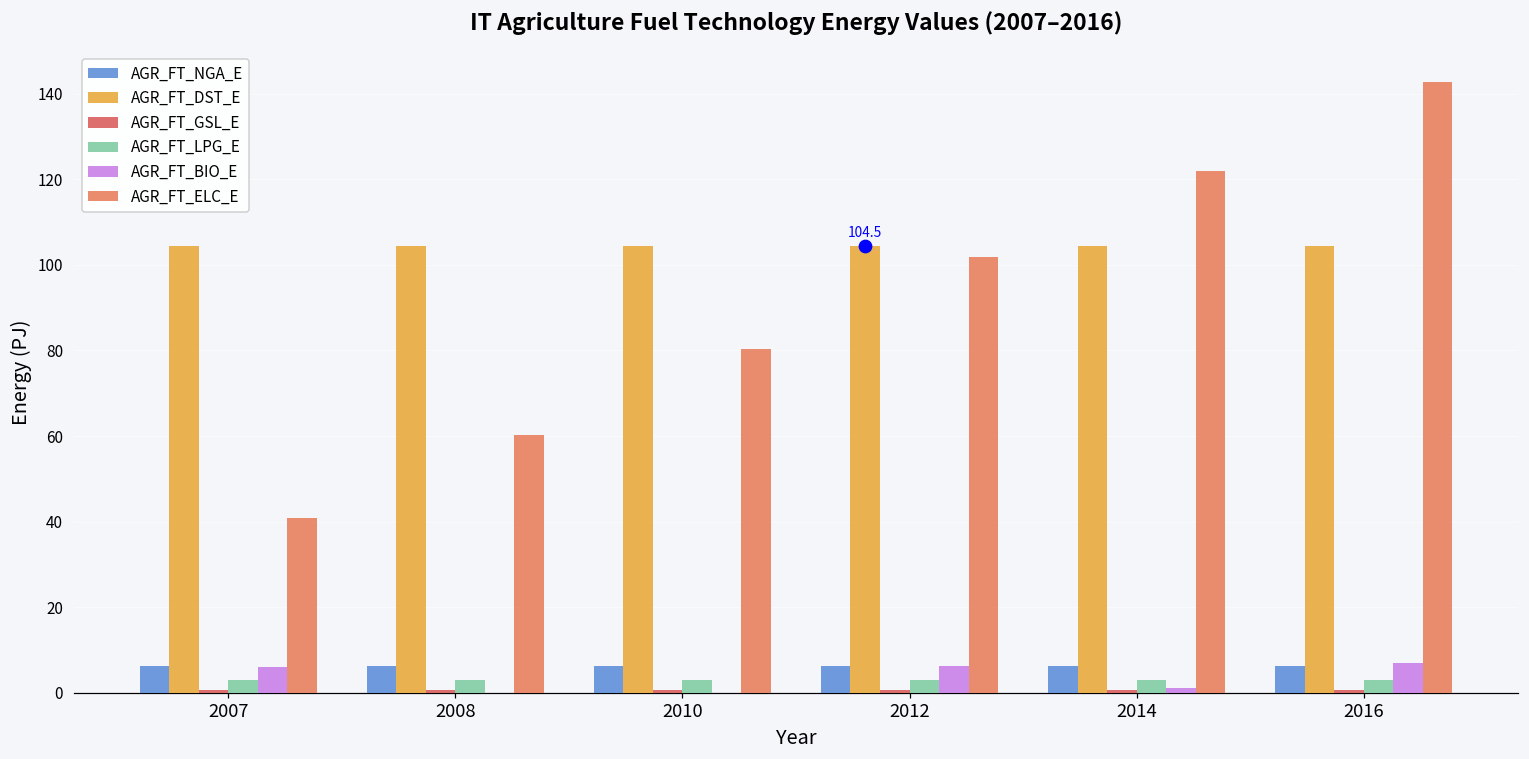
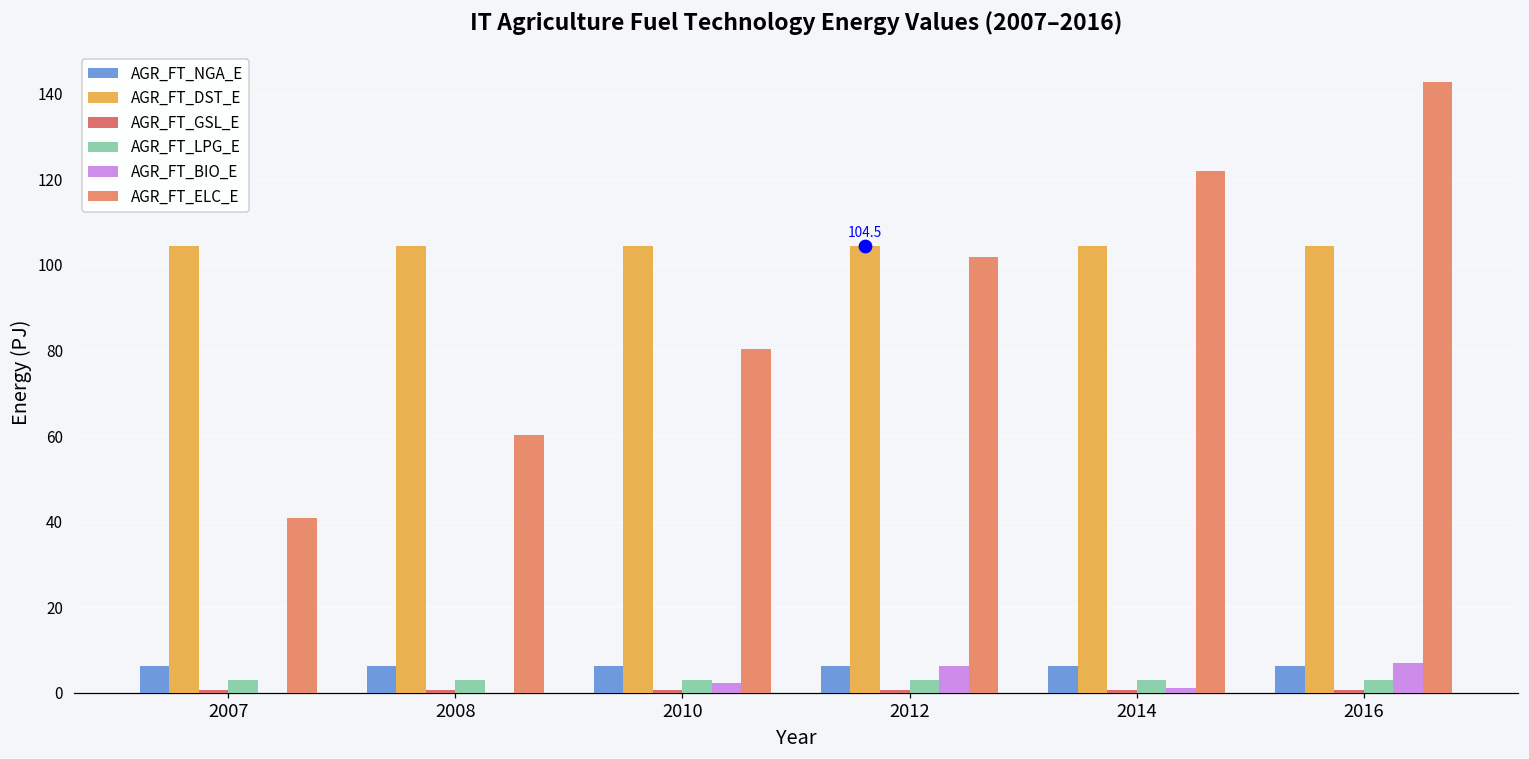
  {
    "AGR_FT_NGA_E": {
      "2007": 6,
      "2008": 6,
      "2010": 6,
      "2012": 6,
      "2014": 6,
      "2016": 6
    },
    "AGR_FT_LPG_E": {
      "2007": 3,
      "2008": 3,
      "2010": 3,
      "2012": 3,
      "2014": 3,
      "2016": 3
    },
    "AGR_FT_BIO_E": {
-     "2007": 6,
-     "2010": 0,
+     "2007": 0,
+     "2010": 2,
      "2012": 6,
      "2014": 1,
      "2016": 7
    }
  }
